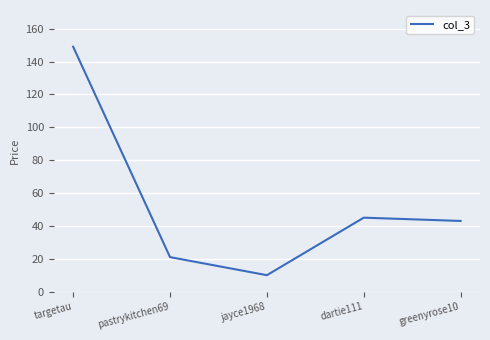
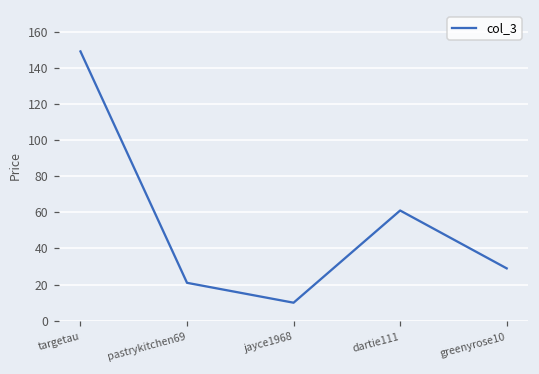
  {
    "targetau": 149,
    "pastrykitchen69": 21,
    "jayce1968": 10,
-   "dartie111": 45,
-   "greenyrose10": 43
+   "dartie111": 61,
+   "greenyrose10": 29
  }
